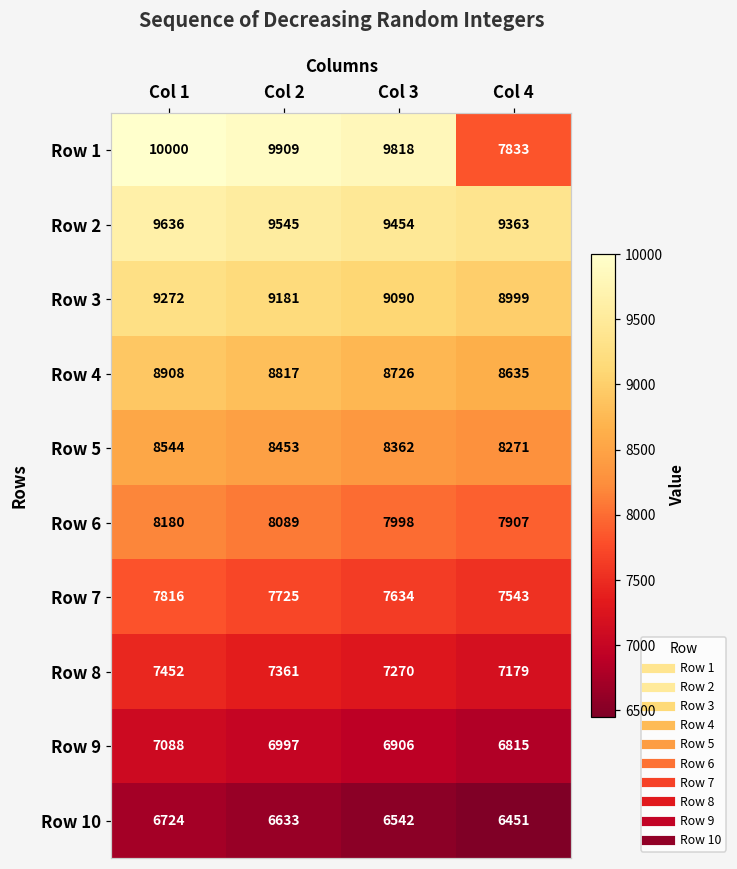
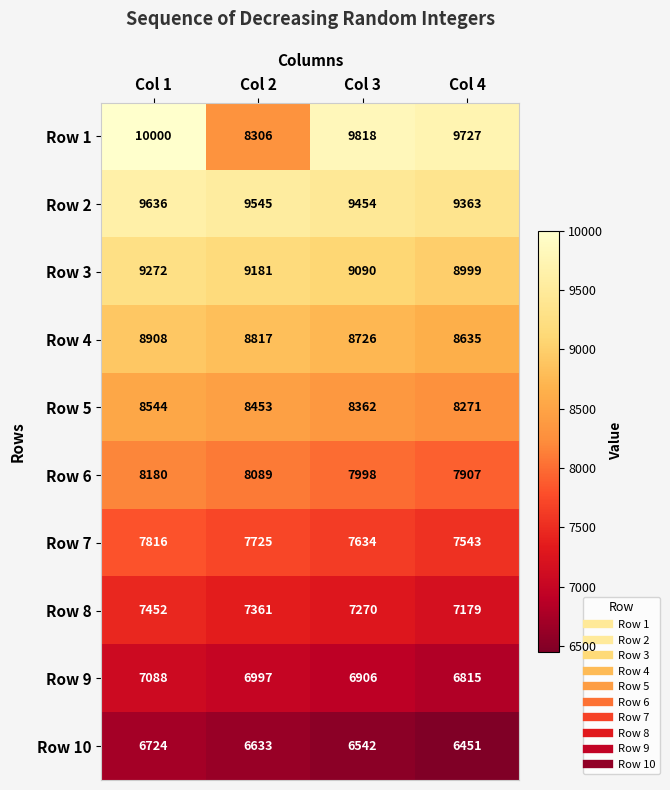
  {
    "Row 1": {
      "Col 1": 10000,
-     "Col 2": 9909,
+     "Col 2": 8306,
      "Col 3": 9818,
-     "Col 4": 7833
+     "Col 4": 9727
    },
    "Row 2": {
      "Col 1": 9636,
      "Col 2": 9545,
      "Col 3": 9454,
      "Col 4": 9363
    },
    "Row 3": {
      "Col 1": 9272,
      "Col 2": 9181,
      "Col 3": 9090,
      "Col 4": 8999
    },
    "Row 4": {
      "Col 1": 8908,
      "Col 2": 8817,
      "Col 3": 8726,
      "Col 4": 8635
    },
    "Row 5": {
      "Col 1": 8544,
      "Col 2": 8453,
      "Col 3": 8362,
      "Col 4": 8271
    },
    "Row 6": {
      "Col 1": 8180,
      "Col 2": 8089,
      "Col 3": 7998,
      "Col 4": 7907
    },
    "Row 7": {
      "Col 1": 7816,
      "Col 2": 7725,
      "Col 3": 7634,
      "Col 4": 7543
    },
    "Row 8": {
      "Col 1": 7452,
      "Col 2": 7361,
      "Col 3": 7270,
      "Col 4": 7179
    },
    "Row 9": {
      "Col 1": 7088,
      "Col 2": 6997,
      "Col 3": 6906,
      "Col 4": 6815
    },
    "Row 10": {
      "Col 1": 6724,
      "Col 2": 6633,
      "Col 3": 6542,
      "Col 4": 6451
    }
  }
